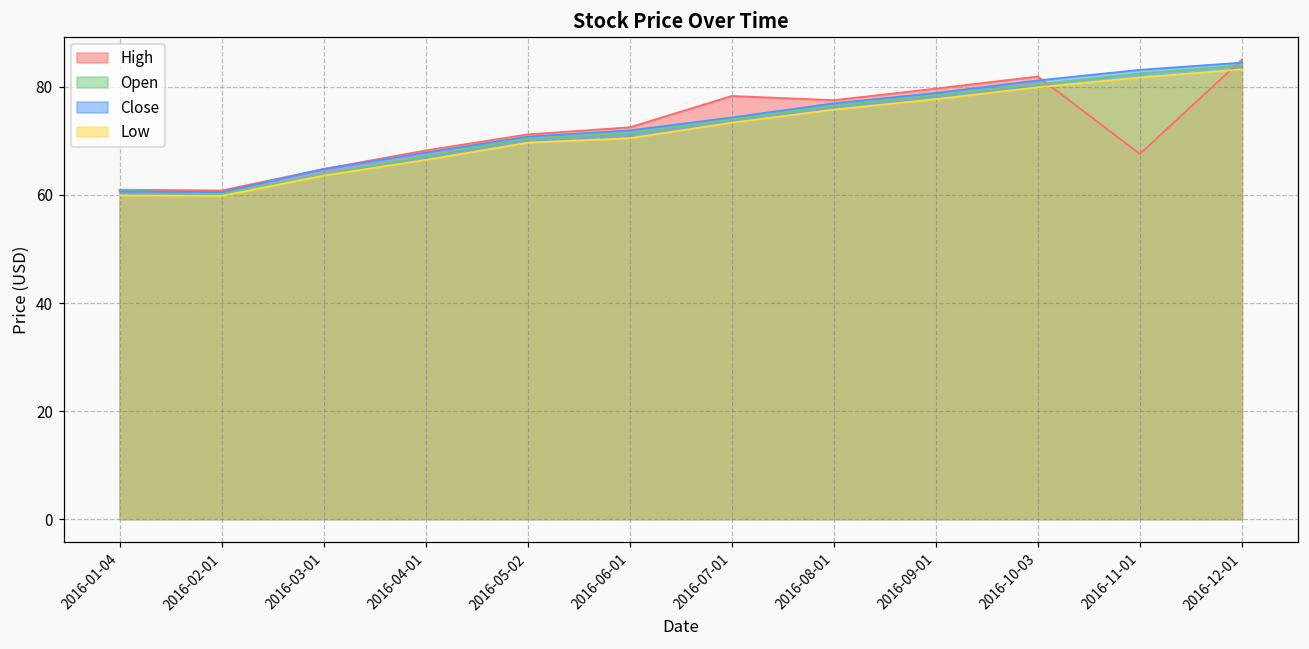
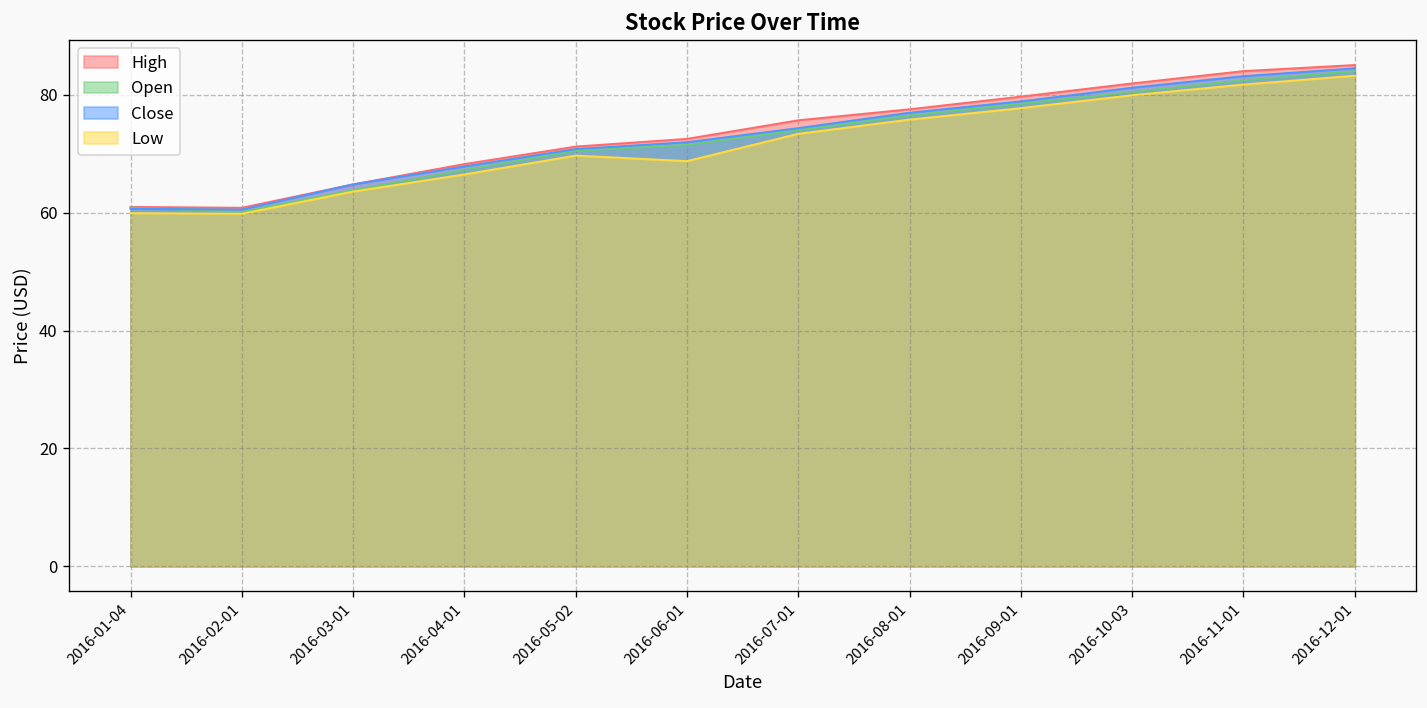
  {
    "High": {
      "2016-06-01": 73,
-     "2016-07-01": 78,
+     "2016-07-01": 76,
      "2016-08-01": 78,
      "2016-09-01": 80,
      "2016-10-03": 82,
-     "2016-11-01": 68,
+     "2016-11-01": 84,
      "2016-12-01": 85
    },
    "Open": {
      "2016-04-01": 67,
      "2016-10-03": 81,
      "2016-11-01": 83
    },
    "Close": {
      "2016-10-03": 81,
      "2016-11-01": 83
    },
    "Low": {
      "2016-01-04": 60,
      "2016-04-01": 67,
      "2016-05-02": 70,
-     "2016-06-01": 71,
+     "2016-06-01": 69,
      "2016-07-01": 73,
      "2016-08-01": 76,
      "2016-09-01": 78,
      "2016-10-03": 80,
      "2016-11-01": 82,
      "2016-12-01": 83
    }
  }
